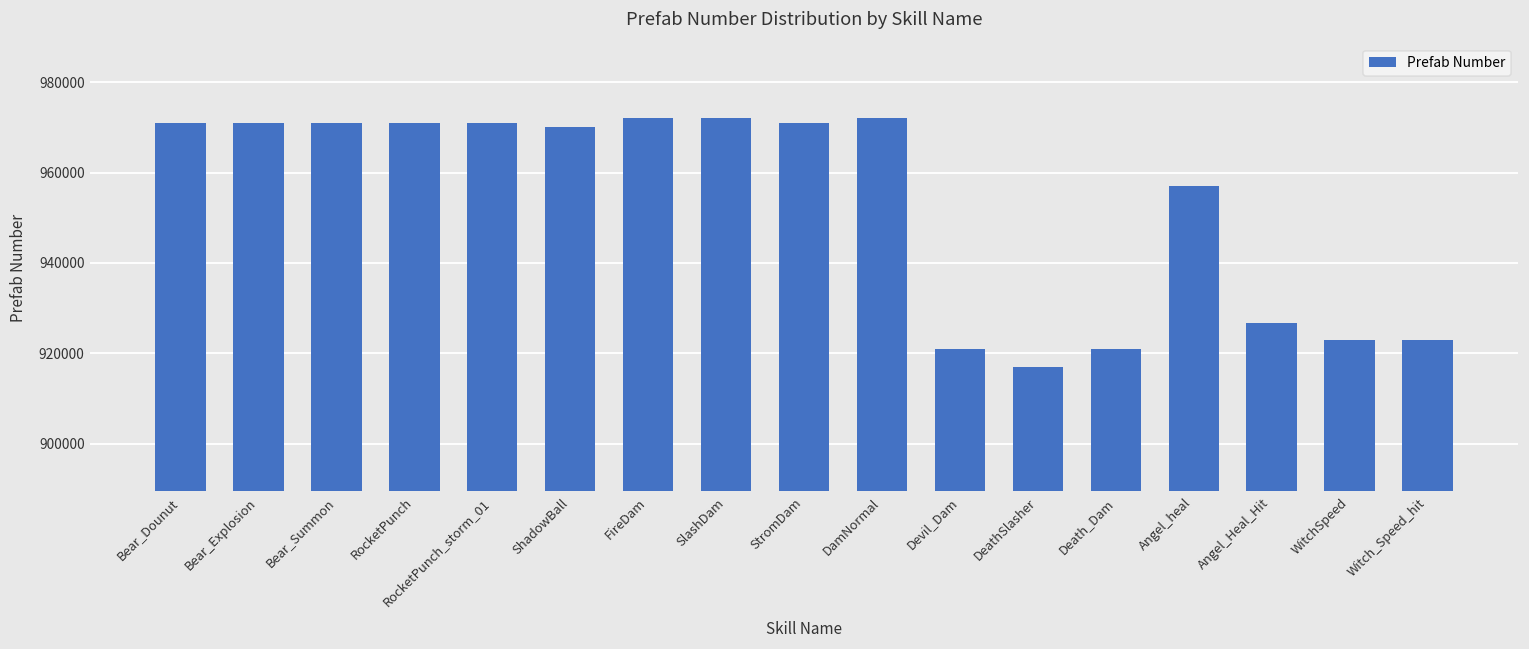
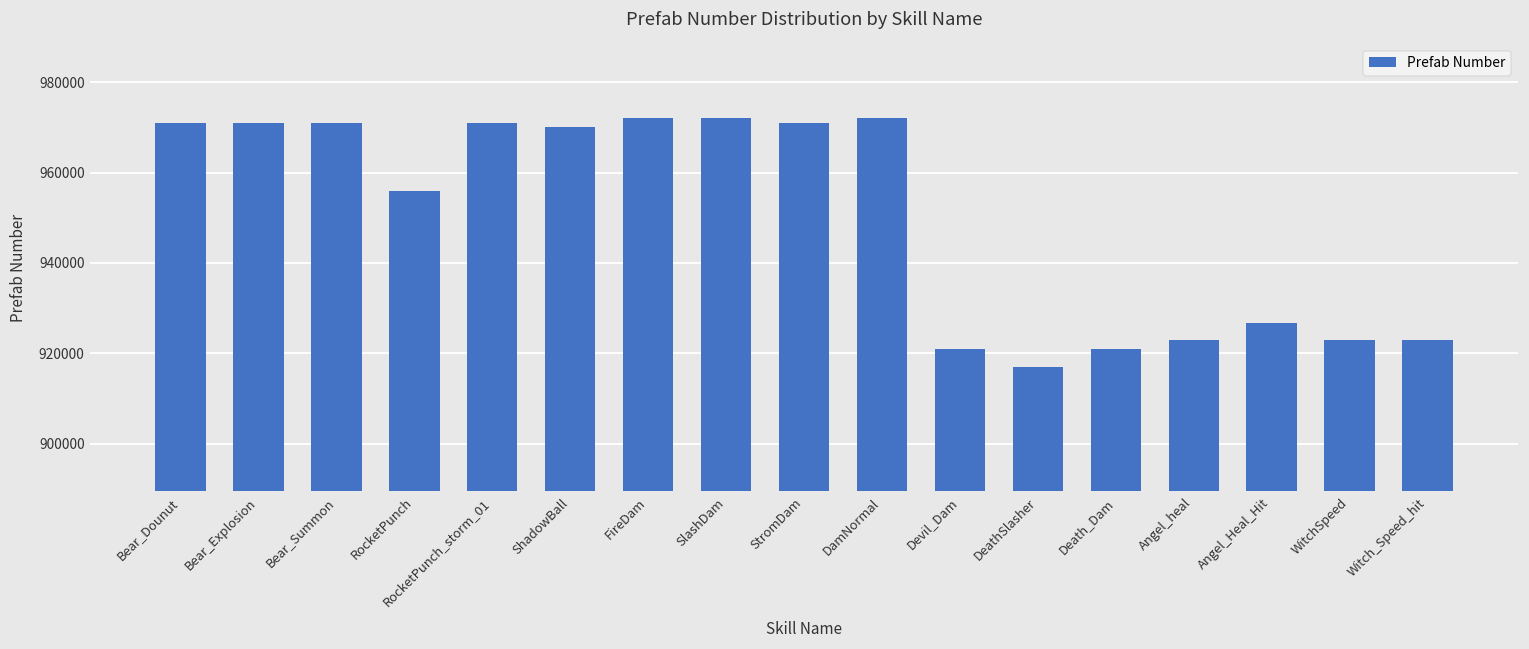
  {
    "Bear_Dounut": 971000,
    "Bear_Explosion": 971000,
    "Bear_Summon": 971000,
-   "RocketPunch": 971000,
+   "RocketPunch": 956000,
    "RocketPunch_storm_01": 971000,
    "ShadowBall": 970000,
    "FireDam": 972000,
    "SlashDam": 972000,
    "StromDam": 971000,
    "DamNormal": 972000,
    "Devil_Dam": 921000,
    "DeathSlasher": 917000,
    "Death_Dam": 921000,
-   "Angel_heal": 957000,
+   "Angel_heal": 923000,
    "Angel_Heal_Hit": 927000,
    "WitchSpeed": 923000,
    "Witch_Speed_hit": 923000
  }
